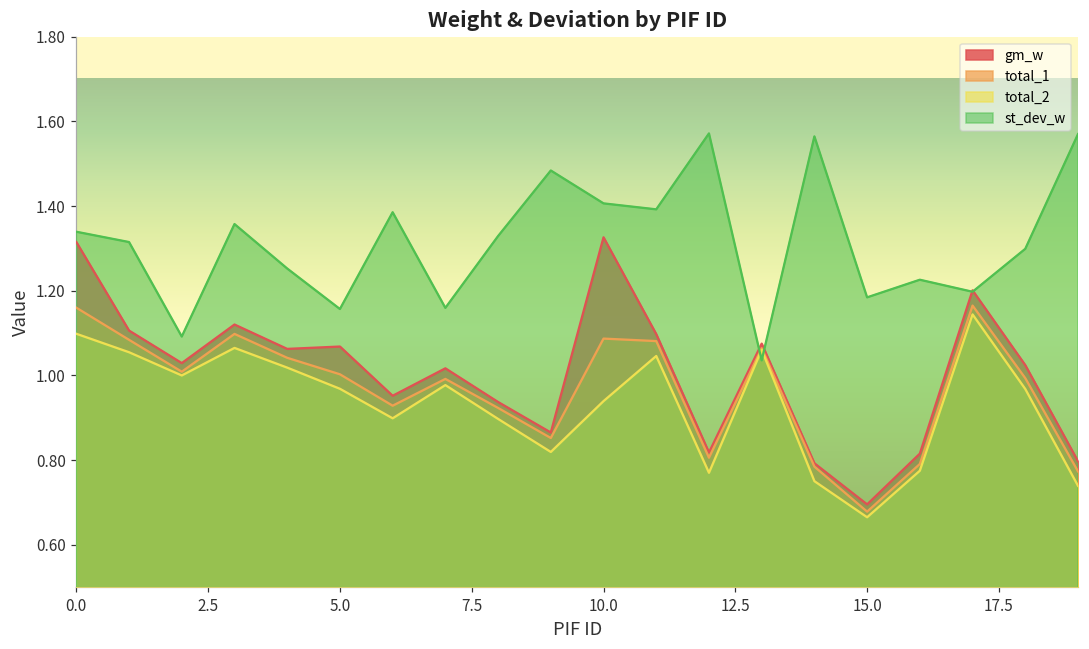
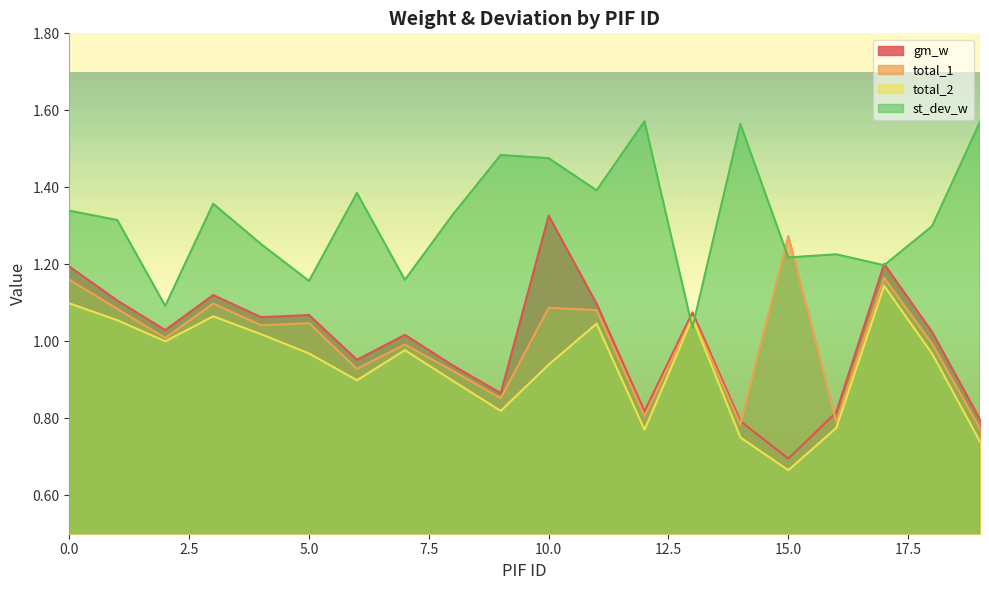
  {
    "gm_w": {
-     "0.0": 1.31,
+     "0.0": 1.19,
      "5.0": 1.07,
      "10.0": 1.33,
      "15.0": 0.70
    },
    "total_1": {
      "0.0": 1.16,
-     "5.0": 1.00,
+     "5.0": 1.05,
      "10.0": 1.09,
-     "15.0": 0.68
+     "15.0": 1.27
    },
    "total_2": {
      "0.0": 1.10,
      "5.0": 0.97,
      "10.0": 0.94,
      "15.0": 0.66
    },
    "st_dev_w": {
      "0.0": 1.34,
      "5.0": 1.16,
-     "10.0": 1.41,
-     "15.0": 1.18
+     "10.0": 1.48,
+     "15.0": 1.22
    }
  }
